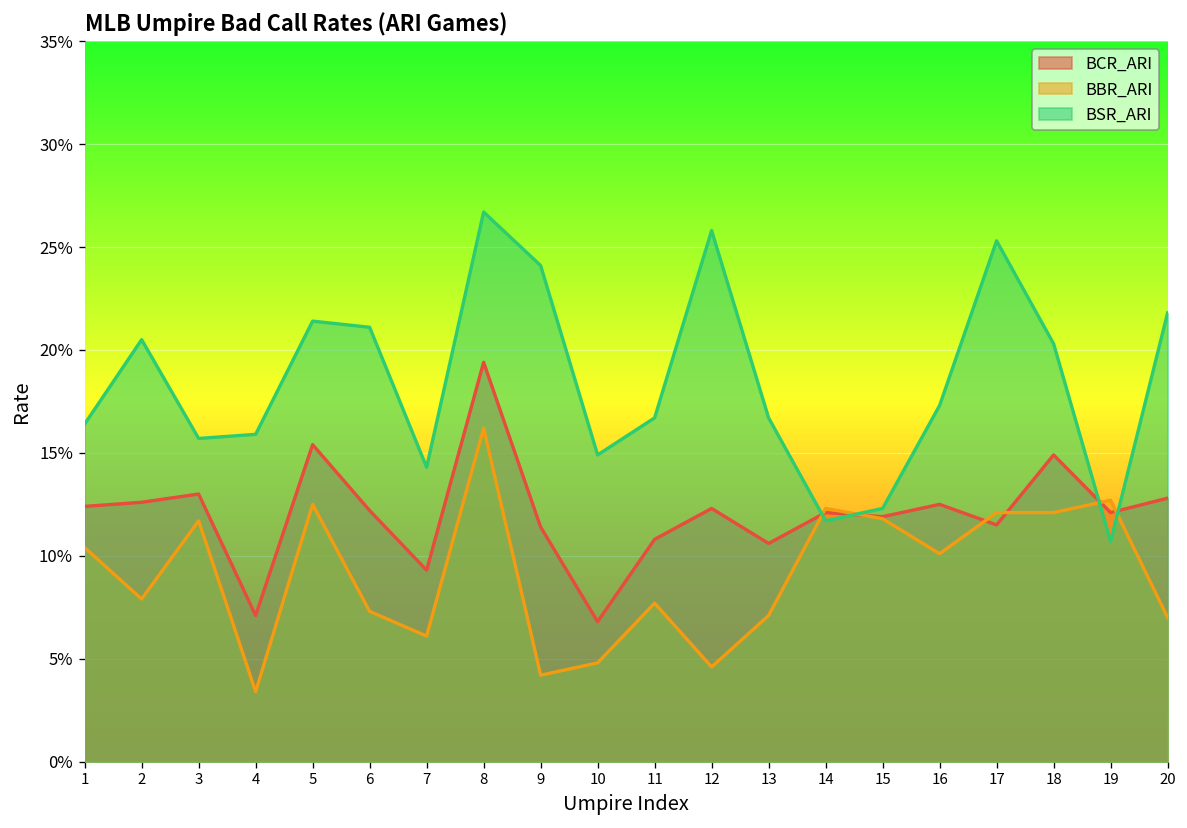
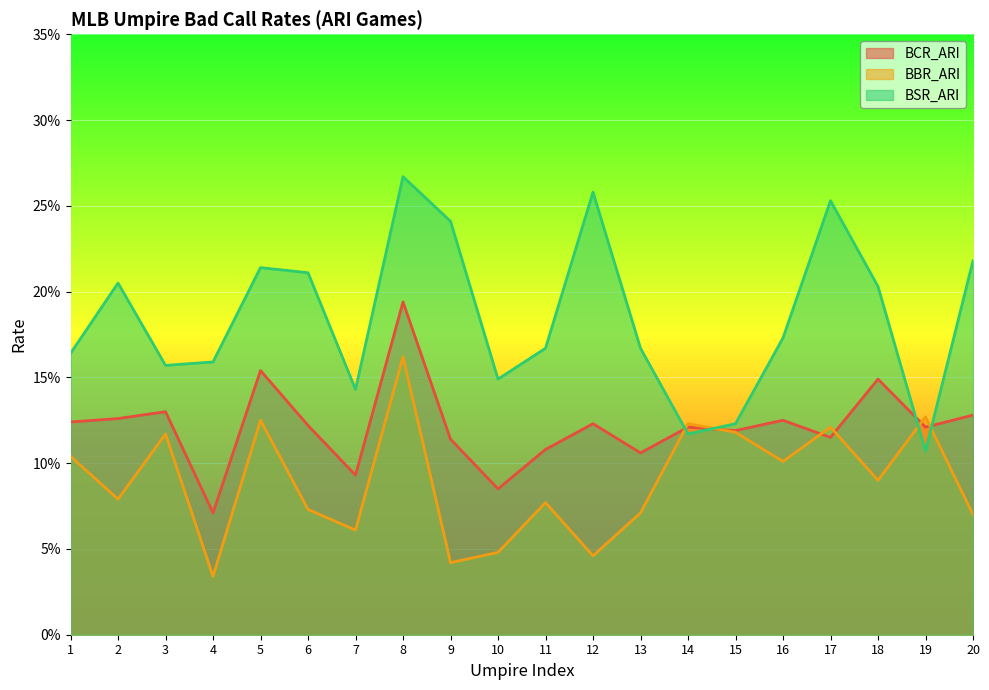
  {
    "BCR_ARI": {
      "1": "12.4%",
      "2": "12.6%",
      "3": "13.0%",
      "4": "7.1%",
      "5": "15.4%",
      "6": "12.2%",
      "7": "9.3%",
      "8": "19.4%",
      "9": "11.4%",
-     "10": "6.8%",
+     "10": "8.5%",
      "11": "10.8%",
      "12": "12.3%",
      "13": "10.6%",
      "14": "12.1%",
      "16": "12.5%",
      "17": "11.5%",
      "18": "14.9%",
      "19": "12.1%",
      "20": "12.8%"
    },
    "BBR_ARI": {
      "1": "10.4%",
      "2": "7.9%",
      "3": "11.7%",
      "4": "3.4%",
      "5": "12.5%",
      "6": "7.3%",
      "7": "6.1%",
      "8": "16.2%",
      "9": "4.2%",
      "10": "4.8%",
      "11": "7.7%",
      "12": "4.6%",
      "13": "7.1%",
      "14": "12.3%",
      "16": "10.1%",
      "17": "12.1%",
-     "18": "12.1%",
+     "18": "9.0%",
      "19": "12.7%",
      "20": "7.0%"
    },
    "BSR_ARI": {
      "1": "16.4%",
      "2": "20.5%",
      "3": "15.7%",
      "4": "15.9%",
      "5": "21.4%",
      "6": "21.1%",
      "7": "14.3%",
      "8": "26.7%",
      "9": "24.1%",
      "10": "14.9%",
      "11": "16.7%",
      "12": "25.8%",
      "13": "16.7%",
      "14": "11.7%",
      "15": "12.3%",
      "16": "17.3%",
      "17": "25.3%",
      "18": "20.3%",
      "19": "10.7%",
      "20": "21.8%"
    }
  }
